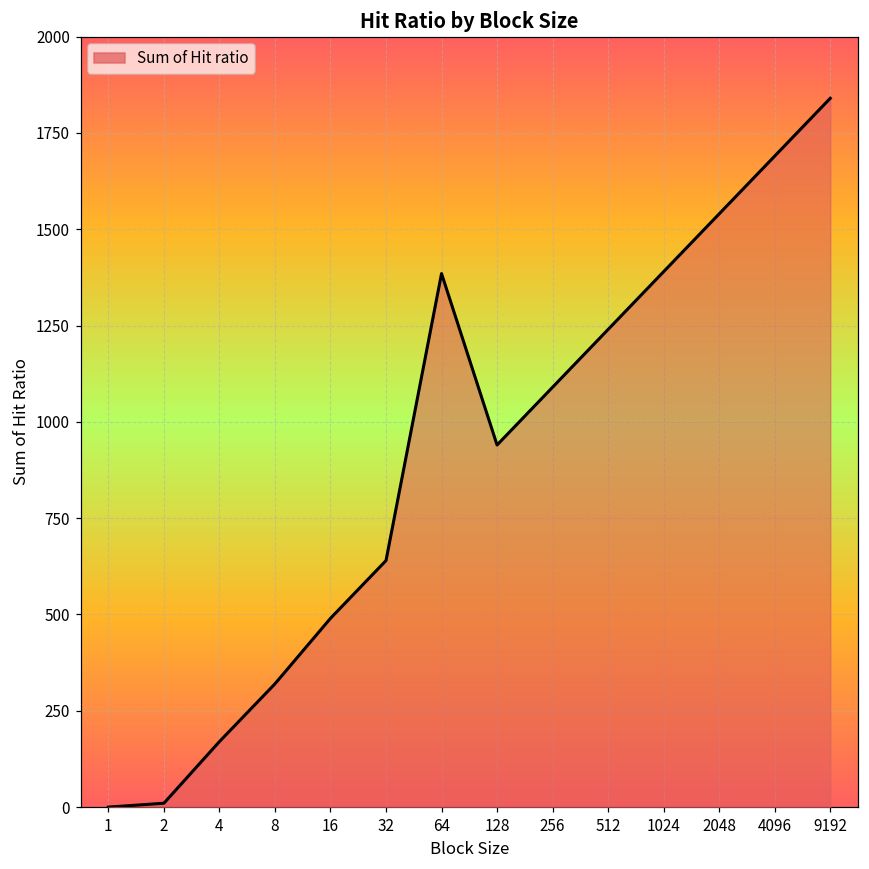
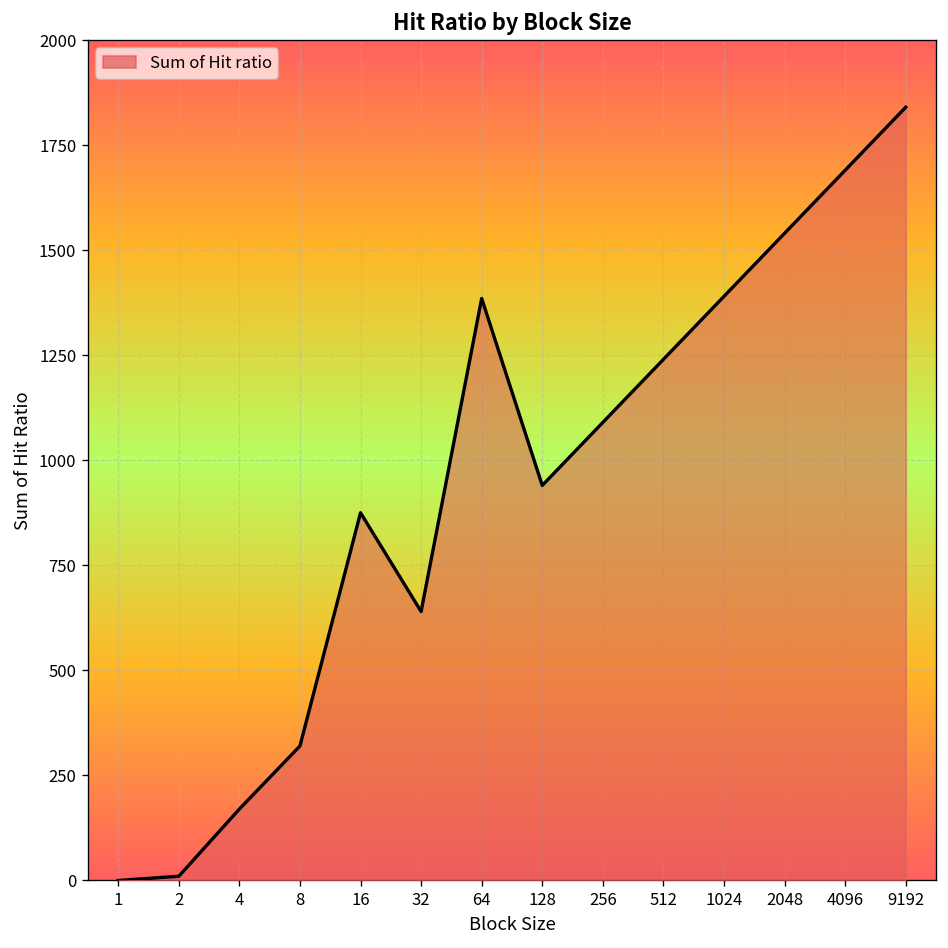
  {
    "1": 0,
    "2": 10,
    "4": 170,
    "8": 320,
-   "16": 490,
+   "16": 880,
    "32": 640,
    "64": 1390,
    "128": 940,
    "256": 1090,
    "512": 1240,
    "1024": 1390,
    "2048": 1540,
    "4096": 1690,
    "9192": 1840
  }
